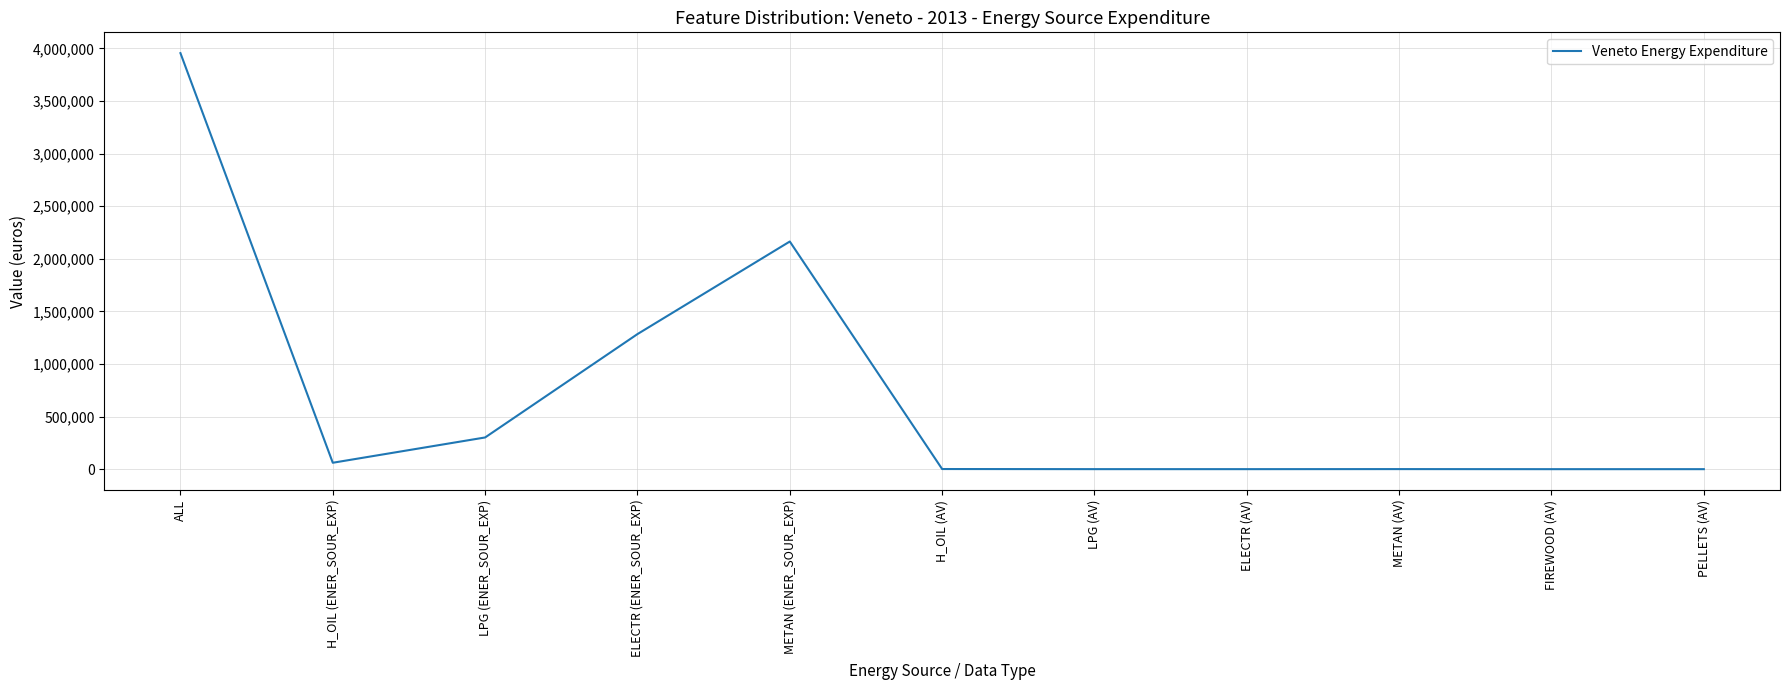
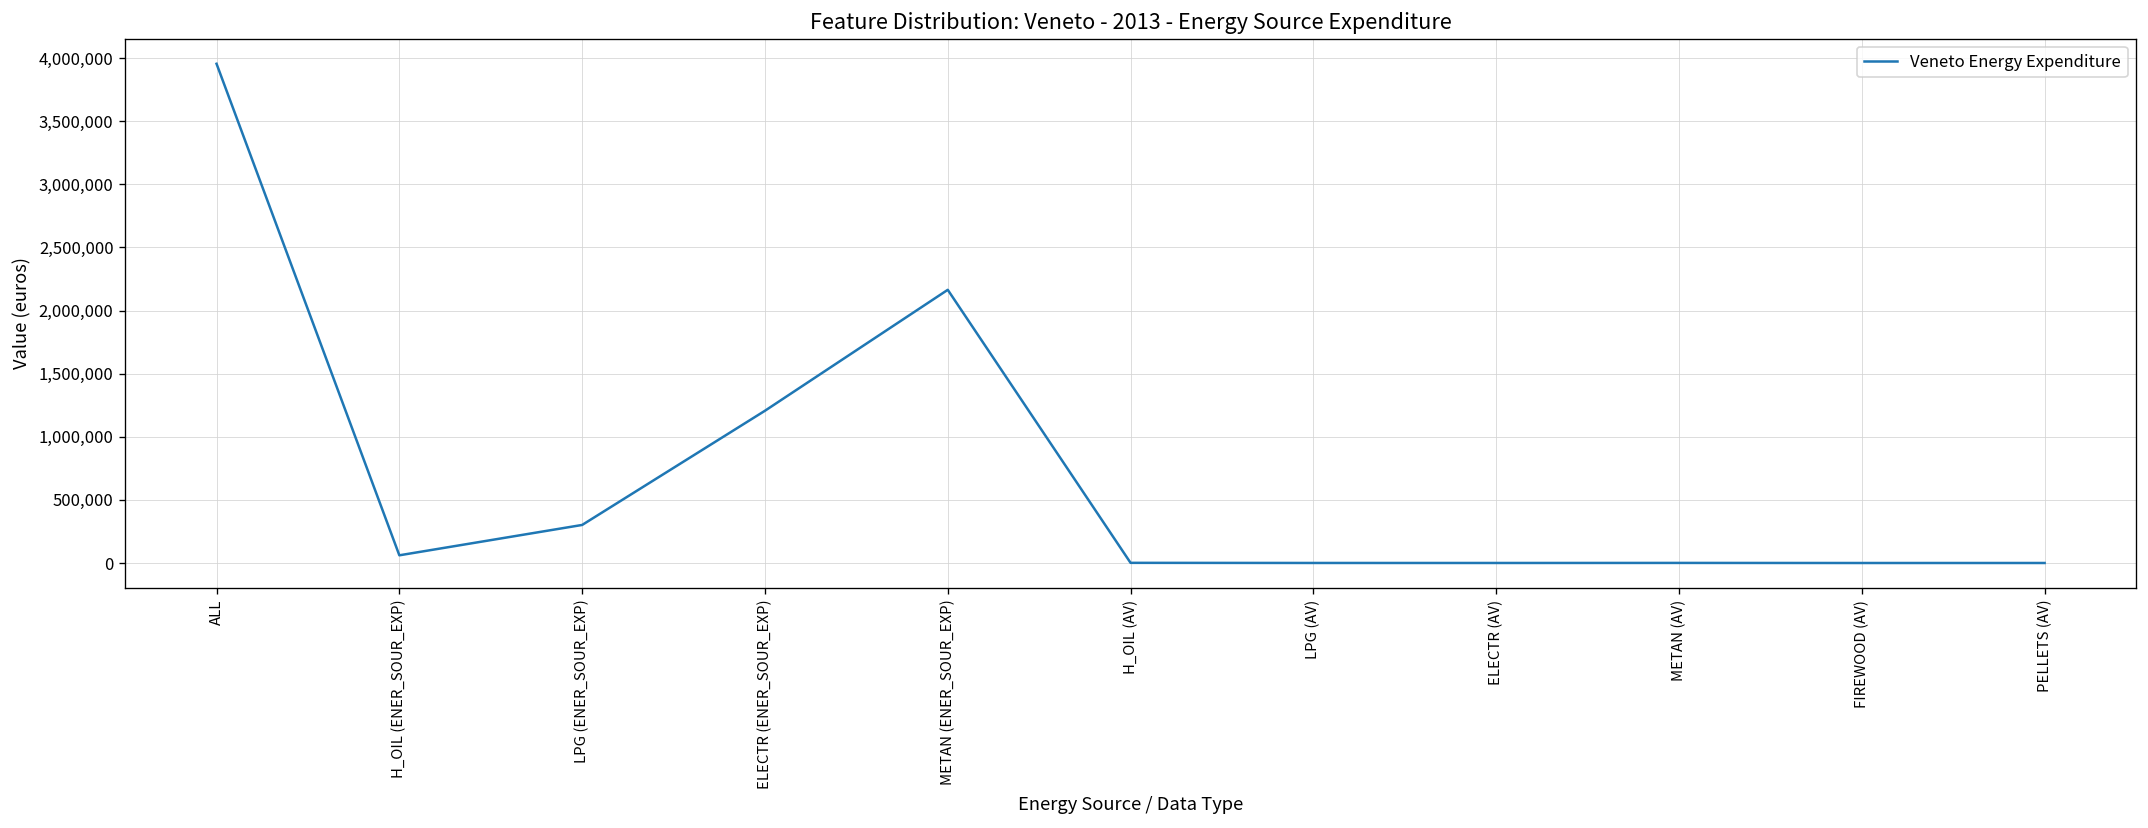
  {
    "ALL": "3,950,000",
    "H_OIL (ENER_SOUR_EXP)": "60,000",
    "LPG (ENER_SOUR_EXP)": "300,000",
-   "ELECTR (ENER_SOUR_EXP)": "1,280,000",
+   "ELECTR (ENER_SOUR_EXP)": "1,210,000",
    "METAN (ENER_SOUR_EXP)": "2,160,000",
    "H_OIL (AV)": "0",
    "LPG (AV)": "0",
    "ELECTR (AV)": "0",
    "METAN (AV)": "0",
    "FIREWOOD (AV)": "0",
    "PELLETS (AV)": "0"
  }
